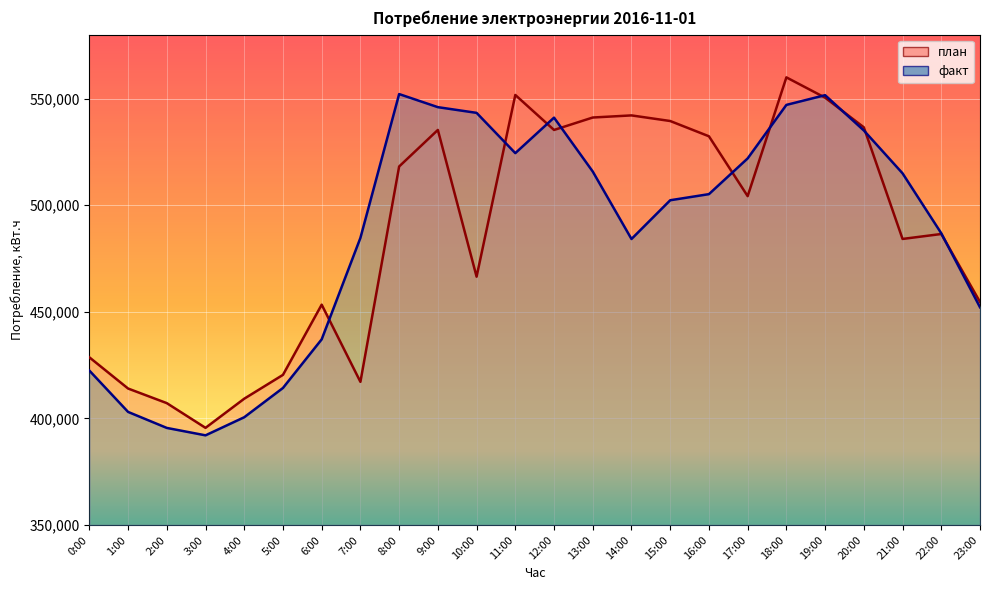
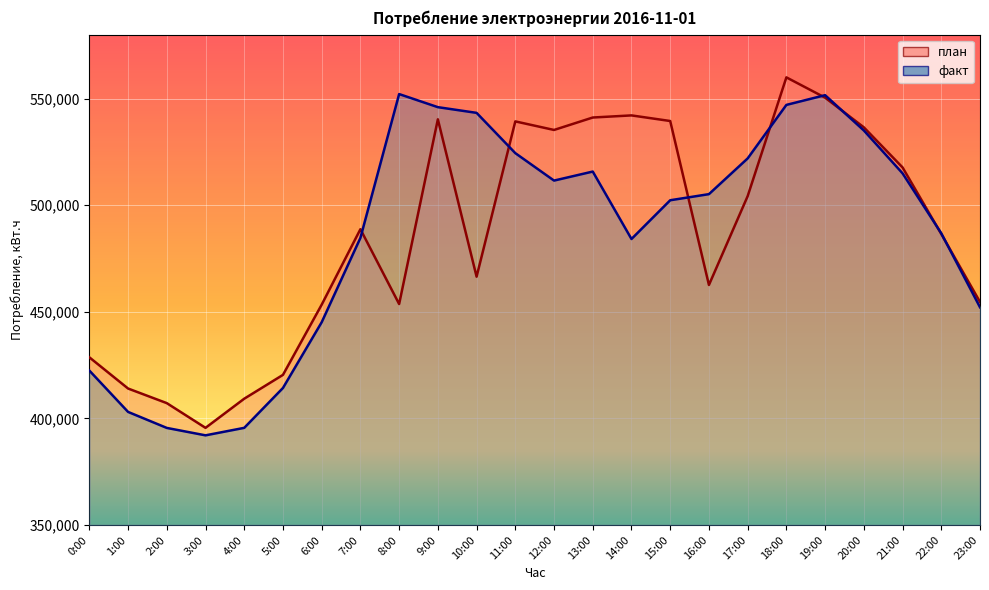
  {
    "план": {
      "0:00": "429,000",
      "1:00": "414,000",
      "2:00": "407,000",
      "3:00": "396,000",
      "4:00": "409,000",
      "5:00": "420,000",
      "6:00": "453,000",
-     "7:00": "417,000",
-     "8:00": "518,000",
-     "9:00": "535,000",
+     "7:00": "489,000",
+     "8:00": "454,000",
+     "9:00": "540,000",
      "10:00": "466,000",
-     "11:00": "552,000",
+     "11:00": "539,000",
      "12:00": "535,000",
      "13:00": "541,000",
      "14:00": "542,000",
      "15:00": "539,000",
-     "16:00": "532,000",
+     "16:00": "463,000",
      "17:00": "504,000",
      "18:00": "560,000",
      "20:00": "537,000",
-     "21:00": "484,000",
+     "21:00": "518,000",
      "23:00": "455,000"
    },
    "факт": {
      "0:00": "422,000",
      "1:00": "403,000",
      "2:00": "396,000",
      "3:00": "392,000",
-     "4:00": "401,000",
+     "4:00": "396,000",
      "5:00": "414,000",
-     "6:00": "437,000",
+     "6:00": "445,000",
      "7:00": "485,000",
      "8:00": "552,000",
      "9:00": "546,000",
      "10:00": "543,000",
      "11:00": "524,000",
-     "12:00": "541,000",
+     "12:00": "512,000",
      "13:00": "516,000",
      "14:00": "484,000",
      "15:00": "502,000",
      "16:00": "505,000",
      "17:00": "522,000",
      "18:00": "547,000",
      "20:00": "535,000",
      "21:00": "515,000",
      "23:00": "452,000"
    }
  }
